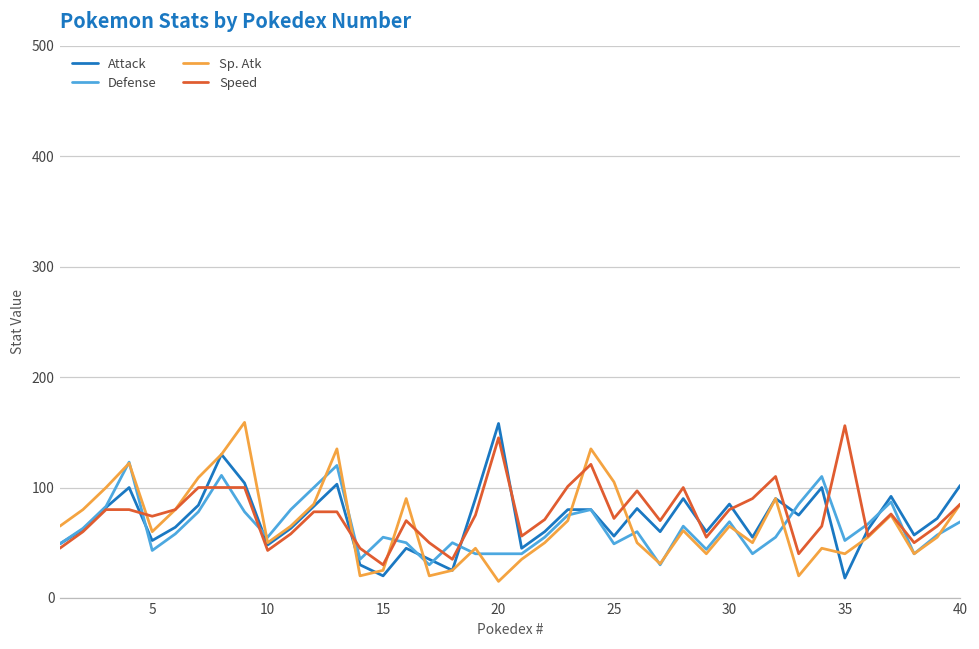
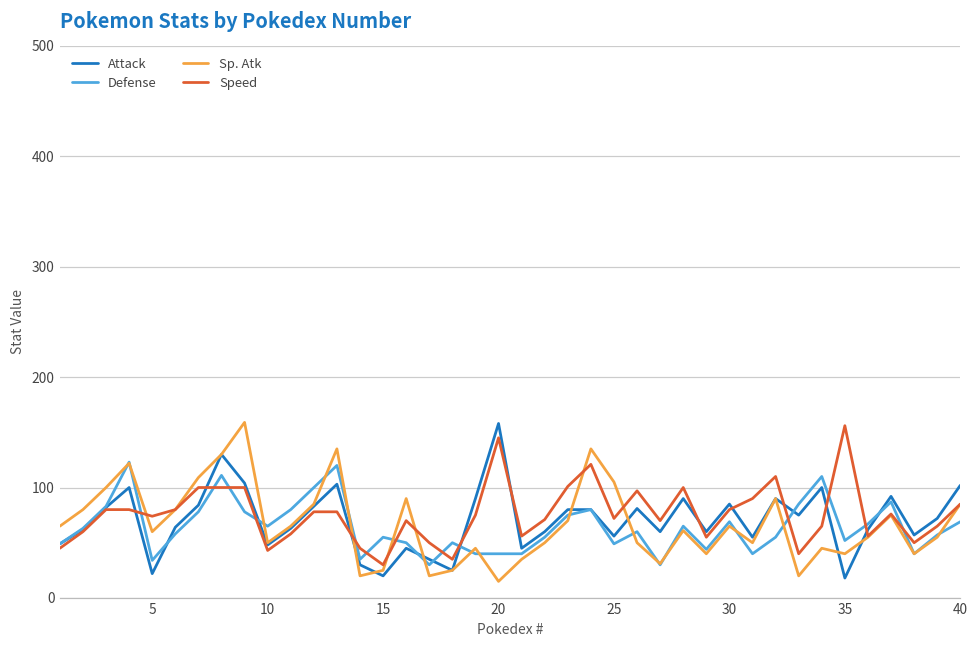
  {
    "Attack": {
-     "5": 52,
+     "5": 22,
      "15": 20,
      "20": 158,
      "25": 56,
      "30": 85,
      "35": 18,
      "40": 102
    },
    "Defense": {
-     "5": 43,
-     "10": 55,
+     "5": 34,
+     "10": 65,
      "15": 55,
      "20": 40,
      "25": 49,
      "30": 69,
      "35": 52,
      "40": 69
    },
    "Sp. Atk": {
      "5": 60,
      "15": 25,
      "20": 15,
      "25": 105,
      "30": 65,
      "35": 40
    },
    "Speed": {
      "5": 74,
      "10": 43,
      "15": 30,
      "20": 145,
      "25": 72,
      "30": 80,
      "35": 156
    }
  }
